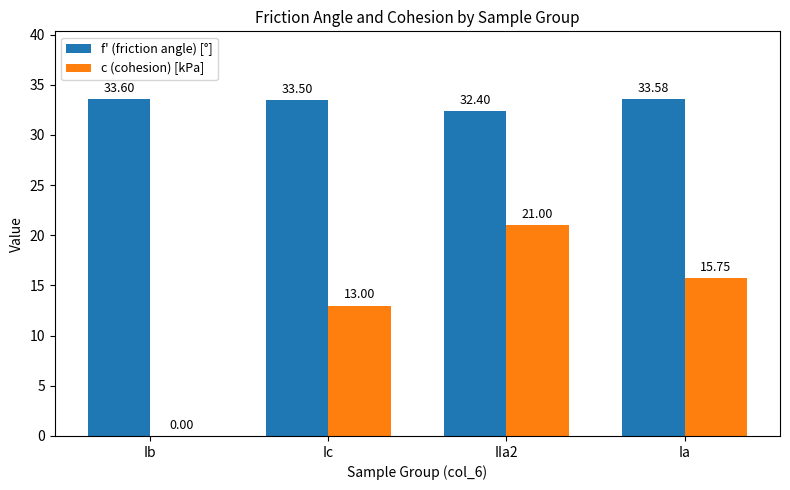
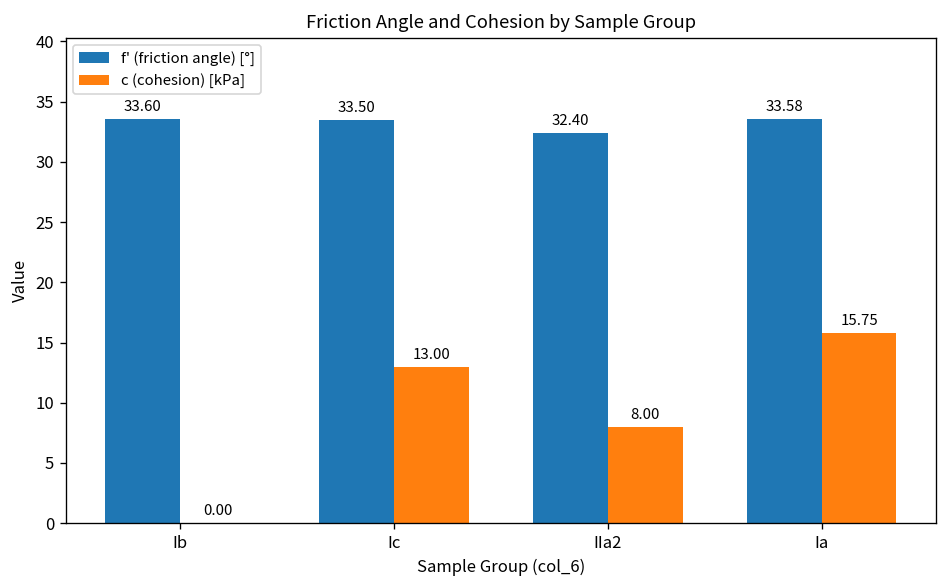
  {
    "f' (friction angle) [°]": {
      "Ib": 33.60,
      "Ic": 33.50,
      "IIa2": 32.40,
      "Ia": 33.58
    },
    "c (cohesion) [kPa]": {
      "Ib": 0.00,
      "Ic": 13.00,
-     "IIa2": 21.00,
+     "IIa2": 8.00,
      "Ia": 15.75
    }
  }
